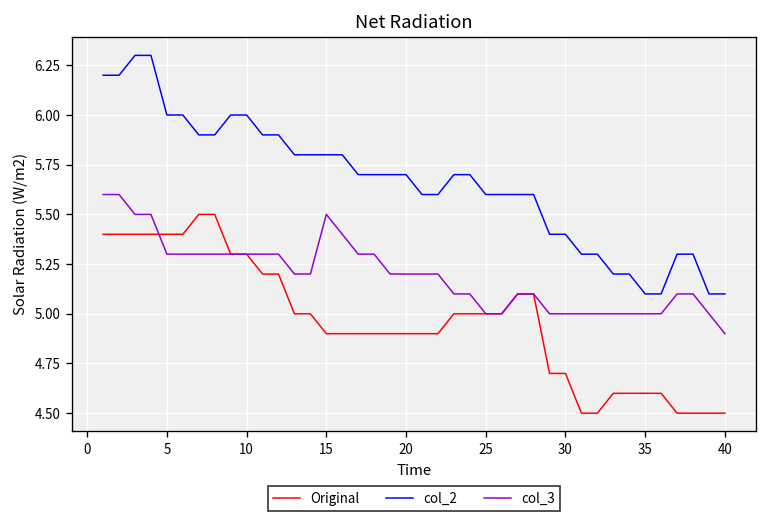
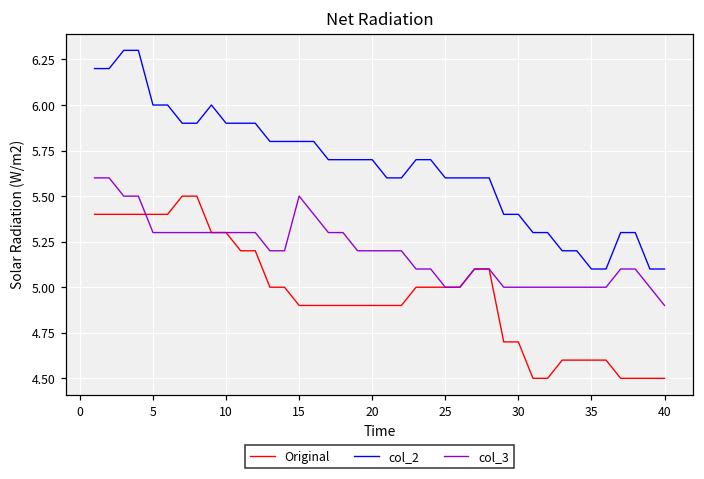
  {
    "Original": {
      "5": 5.4,
      "15": 4.9,
      "20": 4.9,
      "30": 4.7,
      "35": 4.6,
      "40": 4.5
    },
    "col_2": {
      "5": 6.0,
-     "10": 6.0,
+     "10": 5.9,
      "15": 5.8,
      "20": 5.7,
      "25": 5.6,
      "30": 5.4,
      "35": 5.1,
      "40": 5.1
    },
    "col_3": {
      "5": 5.3,
      "15": 5.5,
      "20": 5.2,
      "30": 5.0,
      "35": 5.0,
      "40": 4.9
    }
  }
